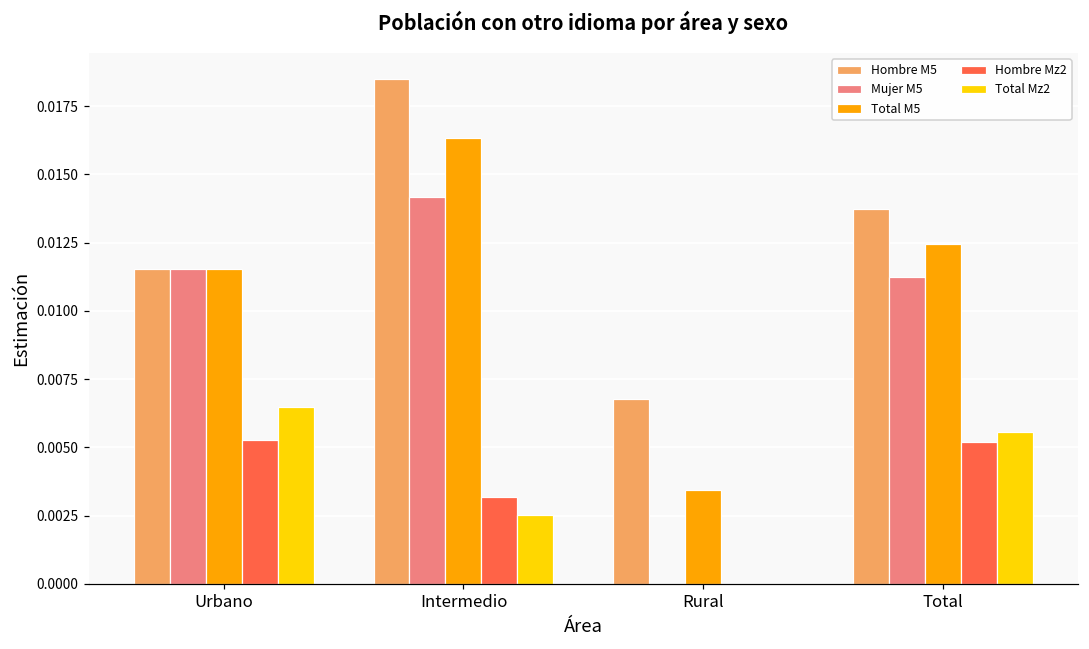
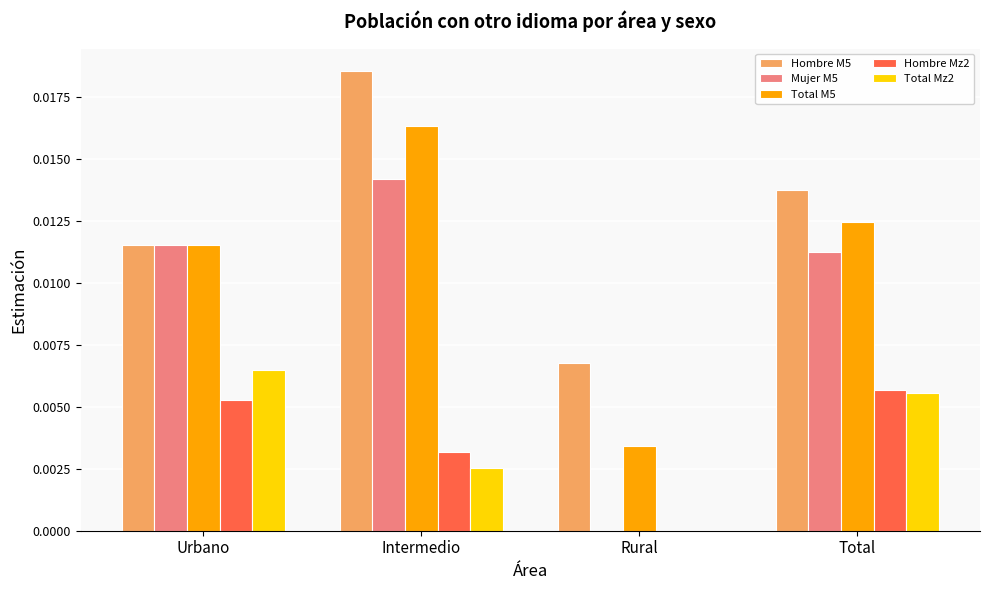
  {
    "Hombre Mz2": {
      "Urbano": 0.0053,
      "Intermedio": 0.0032,
      "Rural": 0.0000,
-     "Total": 0.0052
+     "Total": 0.0057
    }
  }
